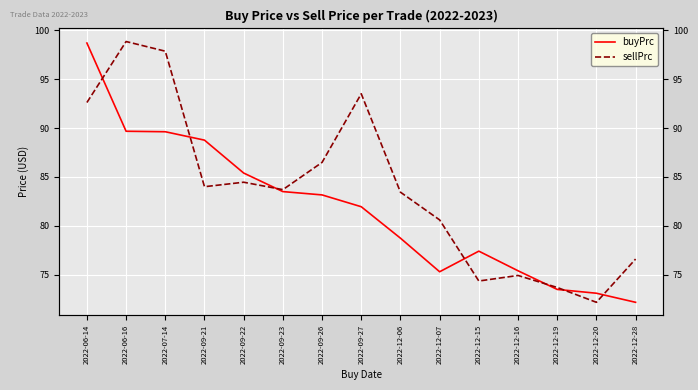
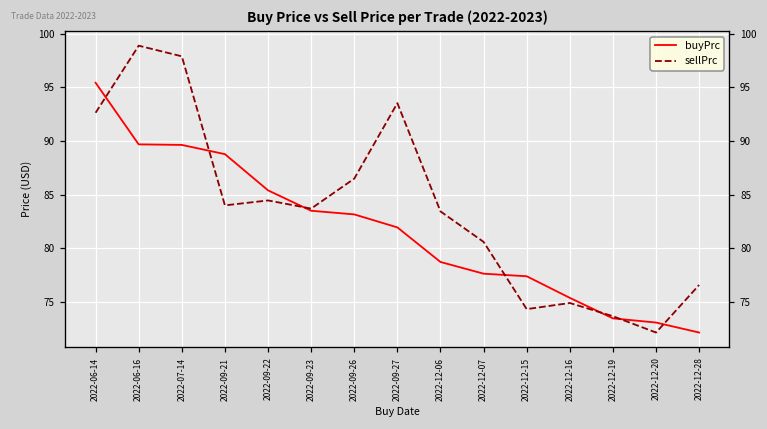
  {
    "buyPrc": {
-     "2022-06-14": 99,
+     "2022-06-14": 95,
      "2022-06-16": 90,
      "2022-07-14": 90,
      "2022-09-21": 89,
      "2022-09-22": 85,
      "2022-09-26": 83,
      "2022-09-27": 82,
      "2022-12-06": 79,
-     "2022-12-07": 75,
+     "2022-12-07": 78,
      "2022-12-15": 77,
      "2022-12-16": 75,
      "2022-12-20": 73,
      "2022-12-28": 72
    },
    "sellPrc": {
      "2022-06-14": 93,
      "2022-06-16": 99,
      "2022-07-14": 98,
      "2022-09-21": 84,
      "2022-09-22": 84,
      "2022-09-26": 86,
      "2022-09-27": 94,
      "2022-12-06": 83,
      "2022-12-07": 81,
      "2022-12-15": 74,
      "2022-12-16": 75,
      "2022-12-20": 72,
      "2022-12-28": 77
    }
  }
